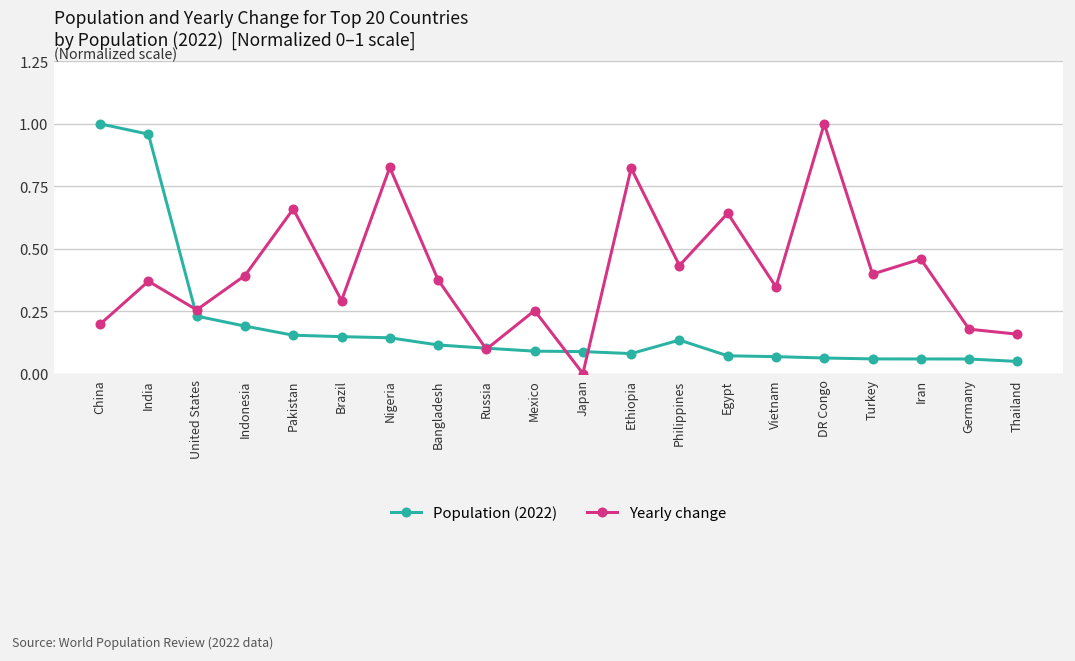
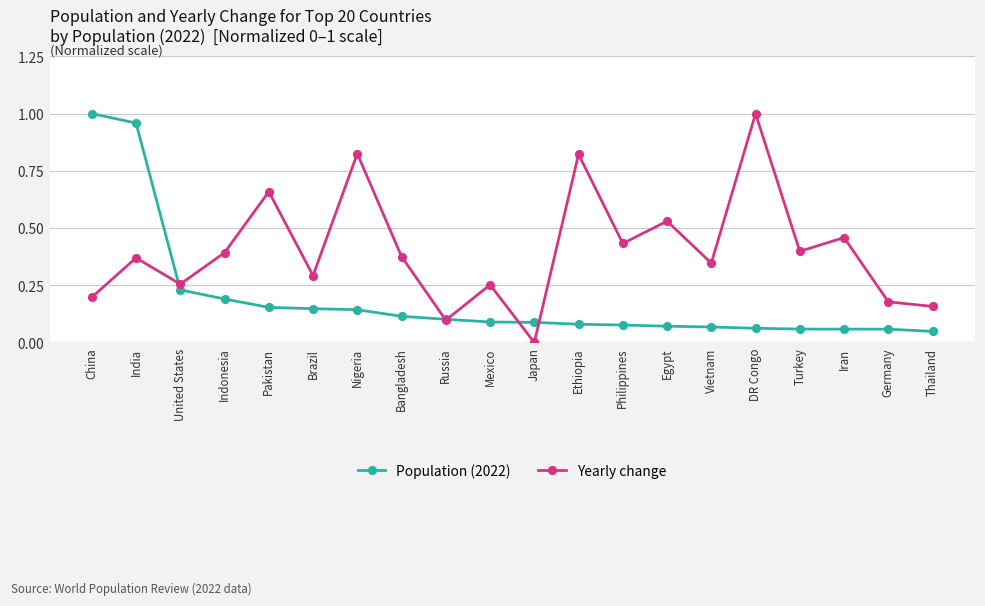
  {
    "Population (2022)": {
      "China": 1.00,
      "India": 0.96,
      "United States": 0.23,
      "Indonesia": 0.19,
      "Pakistan": 0.15,
      "Brazil": 0.15,
      "Nigeria": 0.14,
      "Bangladesh": 0.11,
      "Mexico": 0.09,
      "Japan": 0.09,
      "Ethiopia": 0.08,
-     "Philippines": 0.13,
+     "Philippines": 0.08,
      "Egypt": 0.07,
      "Vietnam": 0.07,
      "DR Congo": 0.06,
      "Turkey": 0.06,
      "Iran": 0.06,
      "Germany": 0.06,
      "Thailand": 0.05
    },
    "Yearly change": {
      "China": 0.20,
      "India": 0.37,
      "United States": 0.26,
      "Indonesia": 0.39,
      "Pakistan": 0.66,
      "Brazil": 0.29,
      "Nigeria": 0.83,
      "Bangladesh": 0.38,
      "Mexico": 0.25,
      "Japan": 0.00,
      "Ethiopia": 0.82,
      "Philippines": 0.43,
-     "Egypt": 0.64,
+     "Egypt": 0.53,
      "Vietnam": 0.35,
      "DR Congo": 1.00,
      "Turkey": 0.40,
      "Iran": 0.46,
      "Germany": 0.18,
      "Thailand": 0.16
    }
  }
